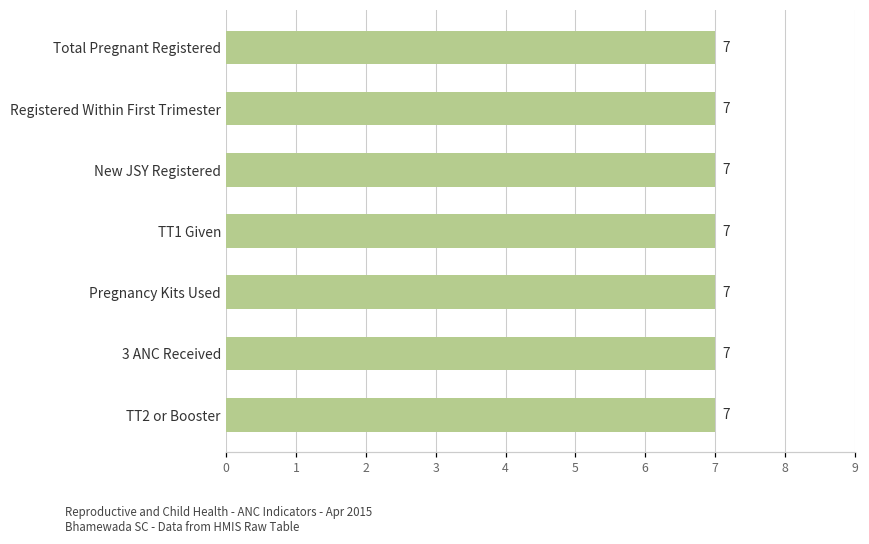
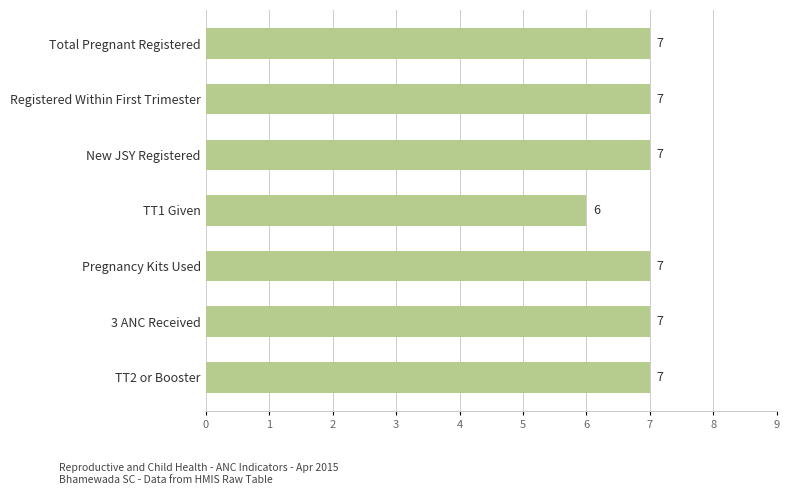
  {
    "Total Pregnant Registered": 7,
    "Registered Within First Trimester": 7,
    "New JSY Registered": 7,
-   "TT1 Given": 7,
+   "TT1 Given": 6,
    "Pregnancy Kits Used": 7,
    "3 ANC Received": 7,
    "TT2 or Booster": 7
  }
